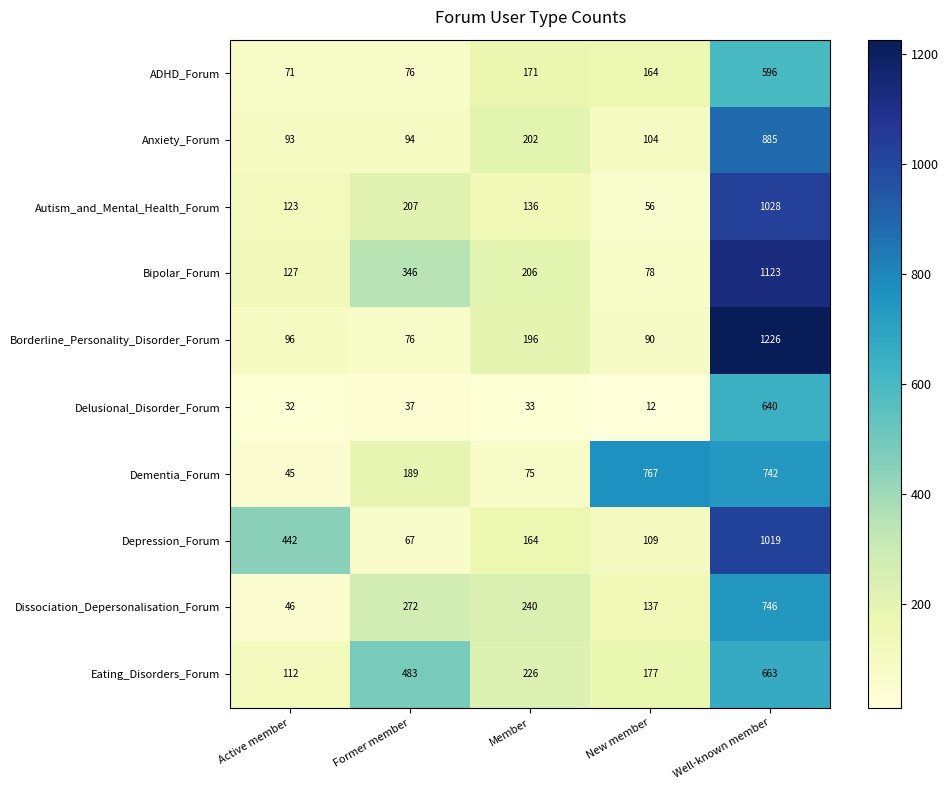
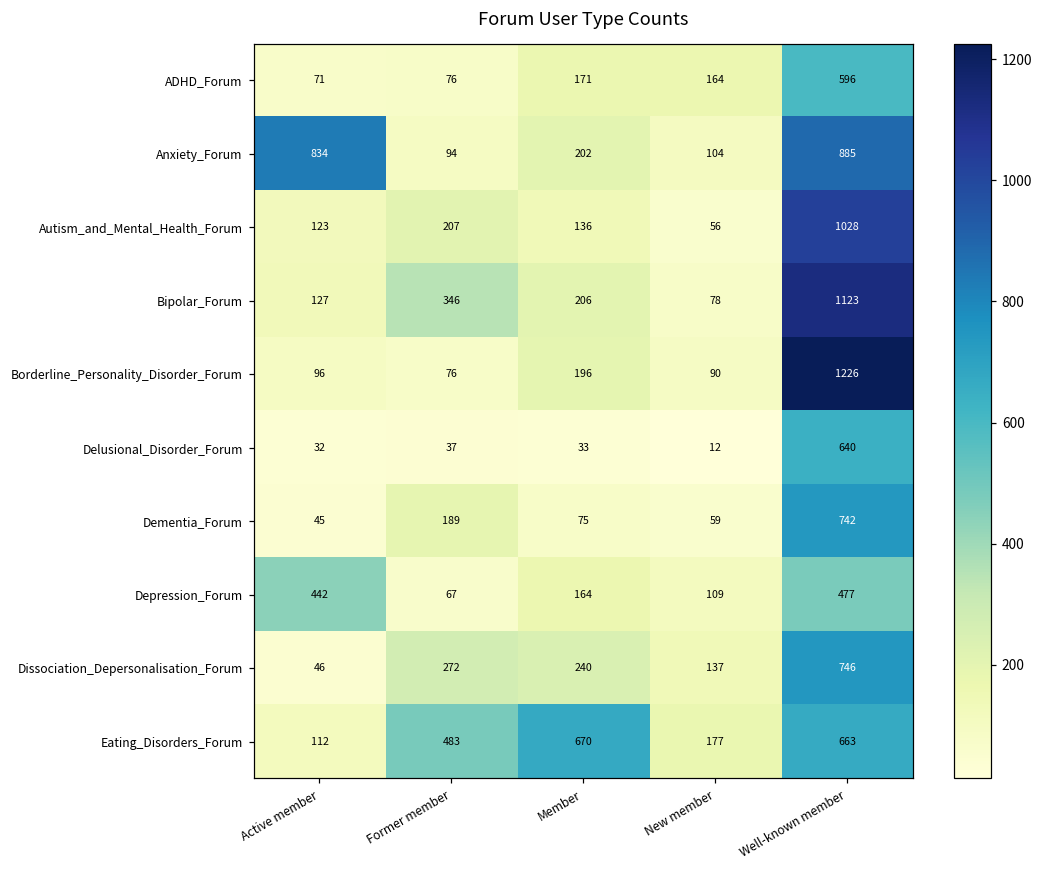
  {
    "ADHD_Forum": {
      "Active member": 71,
      "Former member": 76,
      "Member": 171,
      "New member": 164,
      "Well-known member": 596
    },
    "Anxiety_Forum": {
-     "Active member": 93,
+     "Active member": 834,
      "Former member": 94,
      "Member": 202,
      "New member": 104,
      "Well-known member": 885
    },
    "Autism_and_Mental_Health_Forum": {
      "Active member": 123,
      "Former member": 207,
      "Member": 136,
      "New member": 56,
      "Well-known member": 1028
    },
    "Bipolar_Forum": {
      "Active member": 127,
      "Former member": 346,
      "Member": 206,
      "New member": 78,
      "Well-known member": 1123
    },
    "Borderline_Personality_Disorder_Forum": {
      "Active member": 96,
      "Former member": 76,
      "Member": 196,
      "New member": 90,
      "Well-known member": 1226
    },
    "Delusional_Disorder_Forum": {
      "Active member": 32,
      "Former member": 37,
      "Member": 33,
      "New member": 12,
      "Well-known member": 640
    },
    "Dementia_Forum": {
      "Active member": 45,
      "Former member": 189,
      "Member": 75,
-     "New member": 767,
+     "New member": 59,
      "Well-known member": 742
    },
    "Depression_Forum": {
      "Active member": 442,
      "Former member": 67,
      "Member": 164,
      "New member": 109,
-     "Well-known member": 1019
+     "Well-known member": 477
    },
    "Dissociation_Depersonalisation_Forum": {
      "Active member": 46,
      "Former member": 272,
      "Member": 240,
      "New member": 137,
      "Well-known member": 746
    },
    "Eating_Disorders_Forum": {
      "Active member": 112,
      "Former member": 483,
-     "Member": 226,
+     "Member": 670,
      "New member": 177,
      "Well-known member": 663
    }
  }
